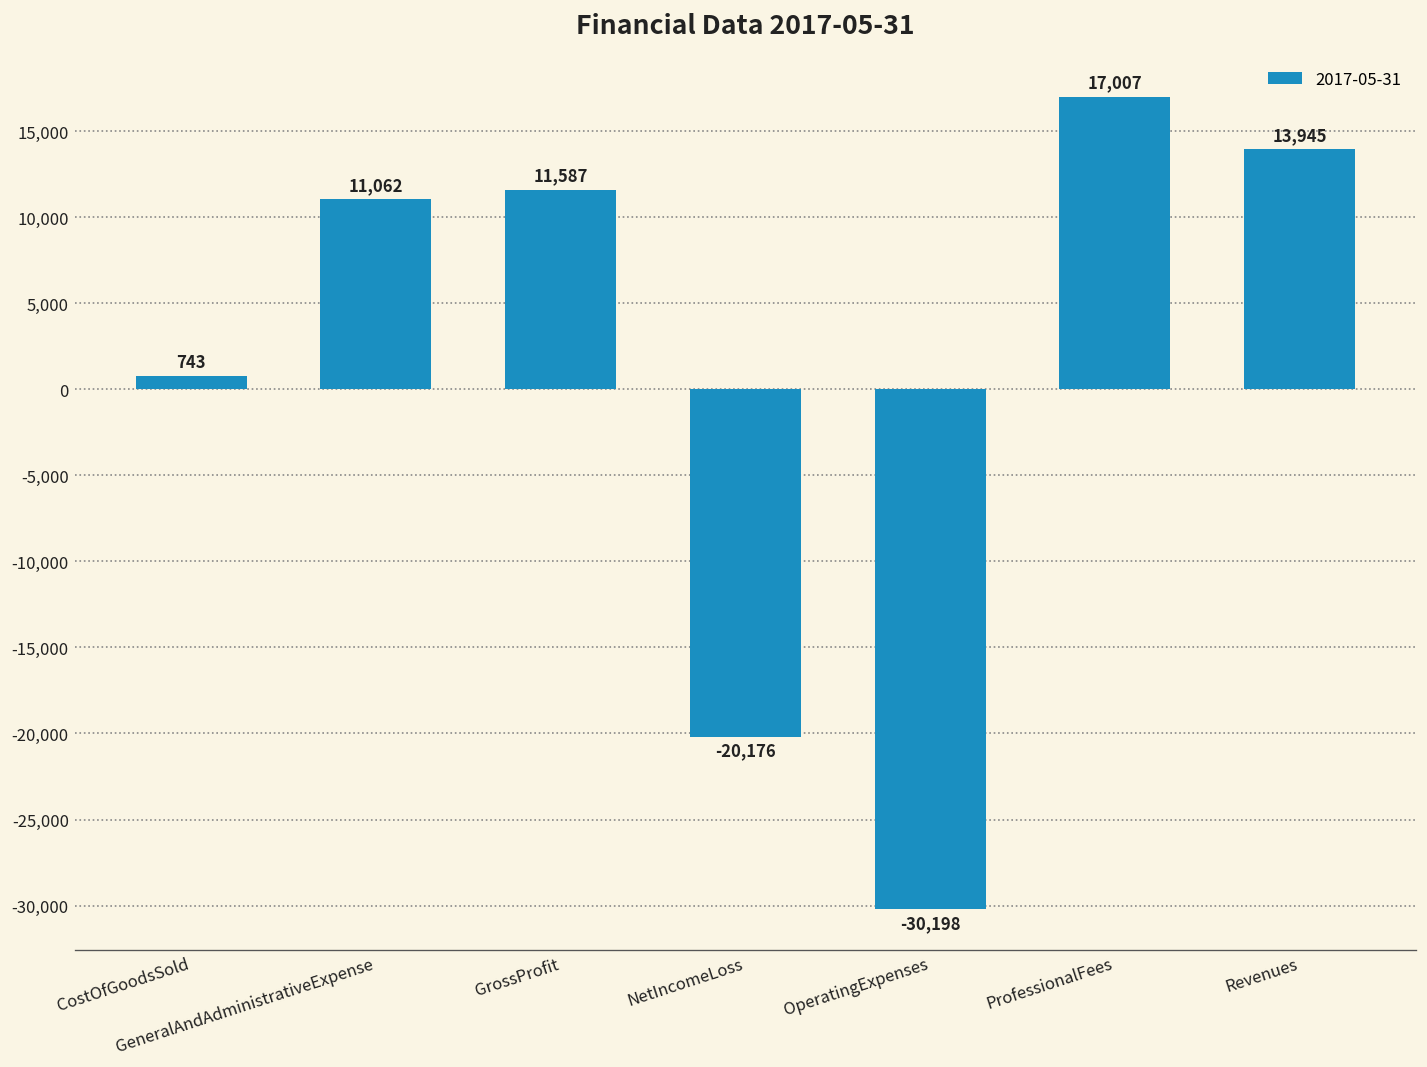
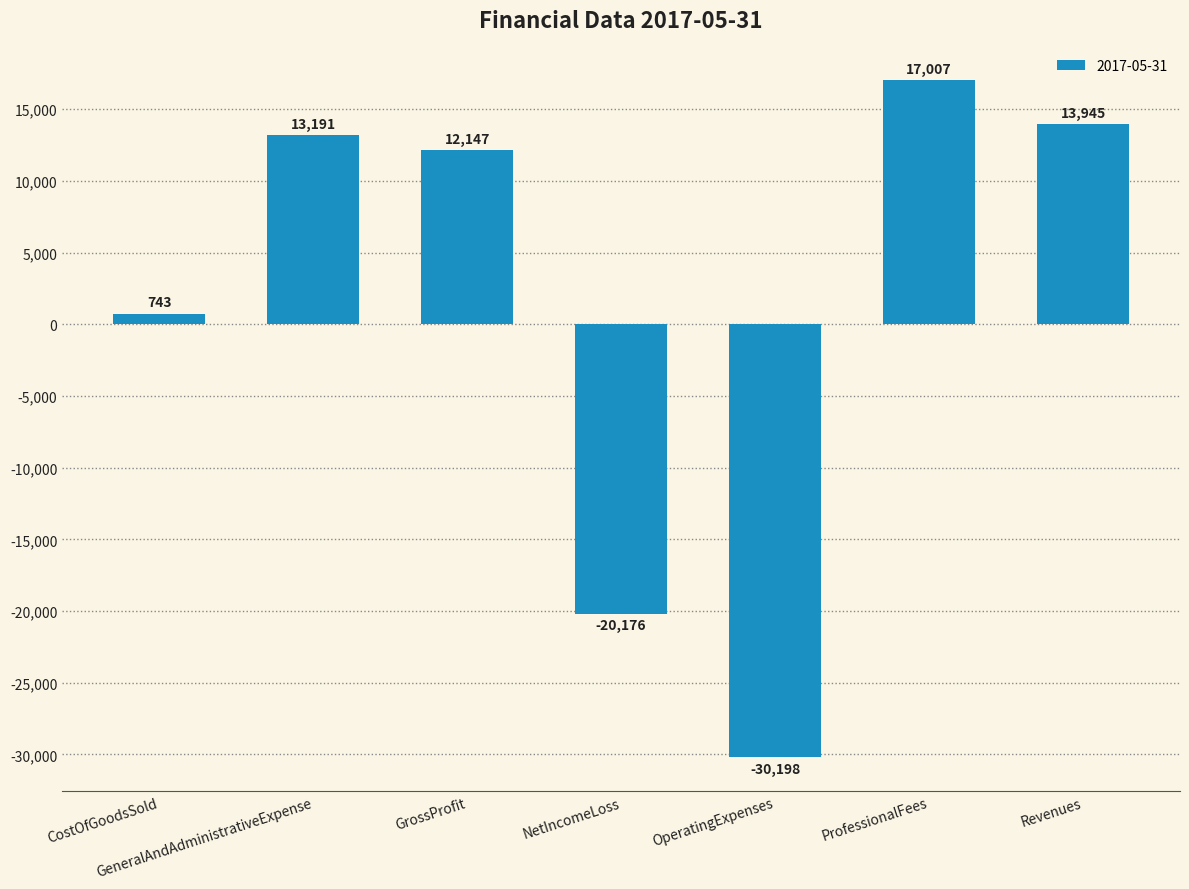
  {
    "CostOfGoodsSold": "743",
-   "GeneralAndAdministrativeExpense": "11,062",
-   "GrossProfit": "11,587",
+   "GeneralAndAdministrativeExpense": "13,191",
+   "GrossProfit": "12,147",
    "NetIncomeLoss": "-20,176",
    "OperatingExpenses": "-30,198",
    "ProfessionalFees": "17,007",
    "Revenues": "13,945"
  }
